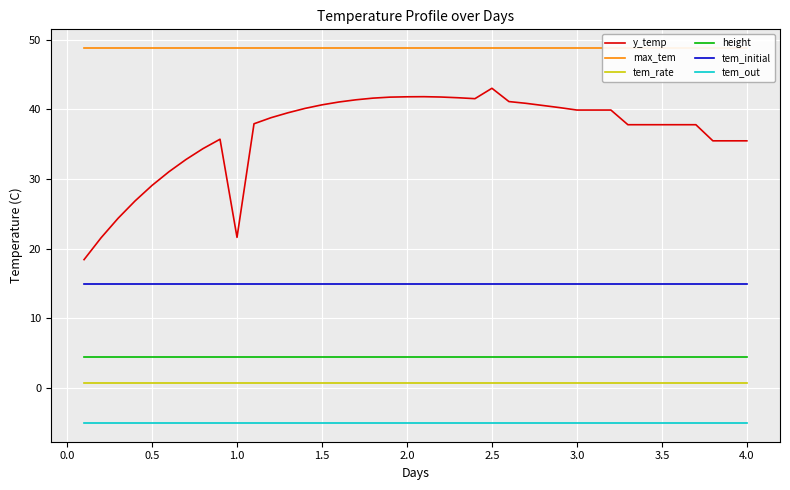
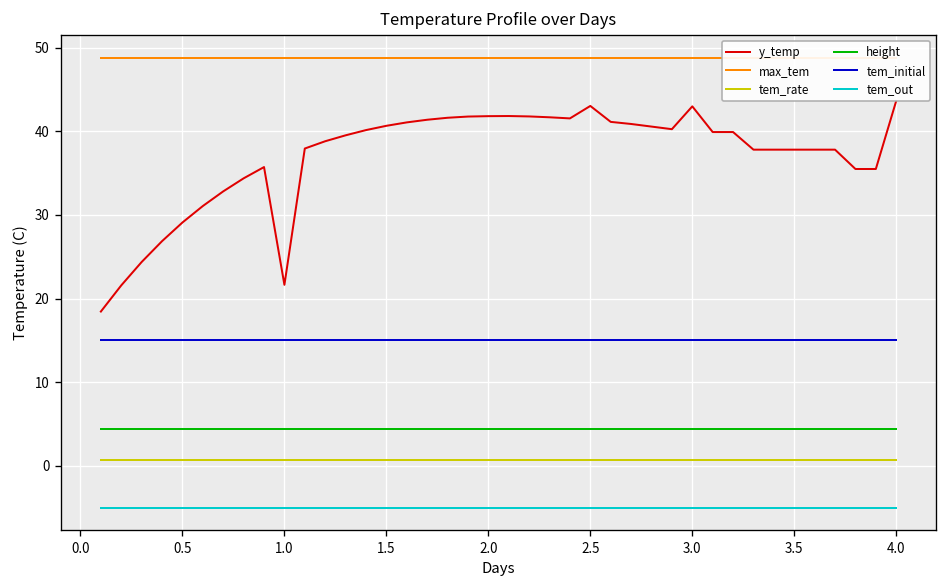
  {
    "y_temp": {
      "0.5": 29,
      "1.0": 22,
      "1.5": 41,
      "2.0": 42,
      "2.5": 43,
-     "3.0": 40,
+     "3.0": 43,
      "3.5": 38,
-     "4.0": 35
+     "4.0": 44
    },
    "max_tem": {
      "0.5": 49,
      "1.0": 49,
      "1.5": 49,
      "2.0": 49,
      "2.5": 49,
      "3.0": 49
    },
    "tem_rate": {
      "0.5": 1,
      "1.0": 1,
      "1.5": 1,
      "2.0": 1,
      "2.5": 1,
      "3.0": 1,
      "3.5": 1,
      "4.0": 1
    },
    "height": {
      "0.5": 4,
      "1.0": 4,
      "1.5": 4,
      "2.0": 4,
      "2.5": 4,
      "3.0": 4,
      "3.5": 4,
      "4.0": 4
    },
    "tem_initial": {
      "0.5": 15,
      "1.0": 15,
      "1.5": 15,
      "2.0": 15,
      "2.5": 15,
      "3.0": 15,
      "3.5": 15,
      "4.0": 15
    },
    "tem_out": {
      "0.5": -5,
      "1.0": -5,
      "1.5": -5,
      "2.0": -5,
      "2.5": -5,
      "3.0": -5,
      "3.5": -5,
      "4.0": -5
    }
  }
